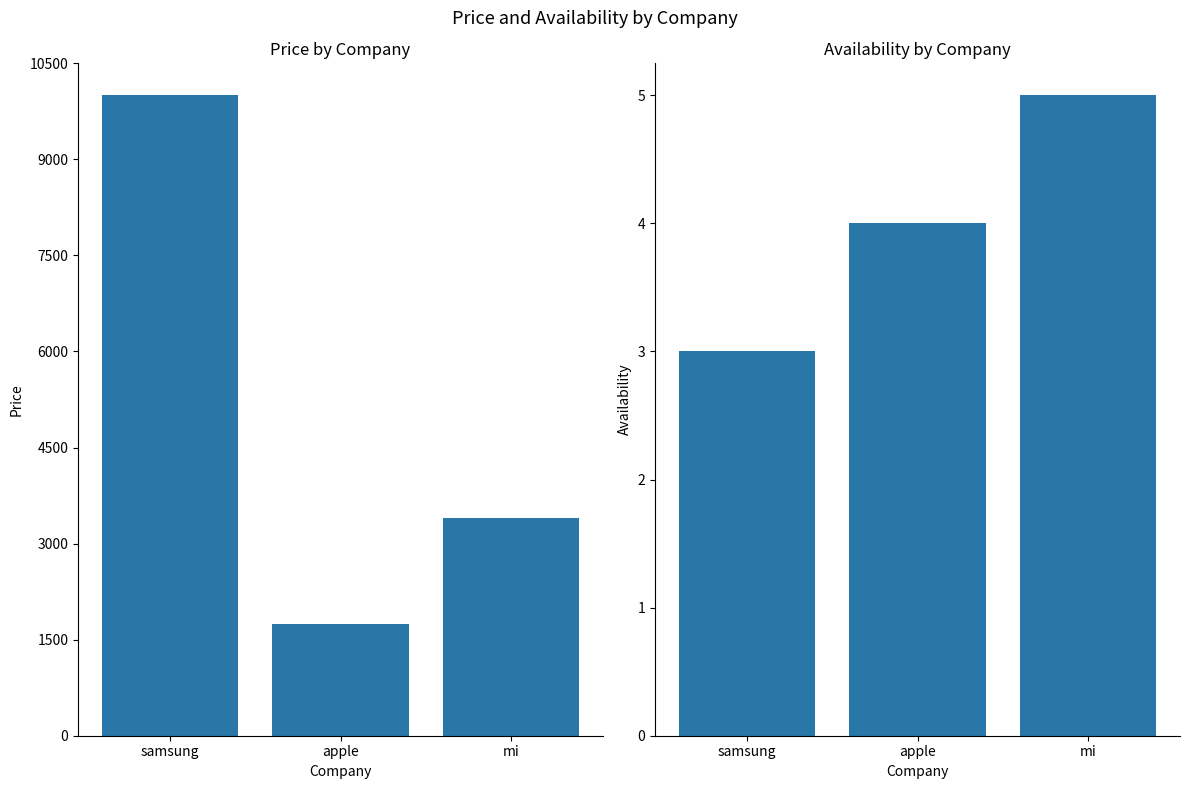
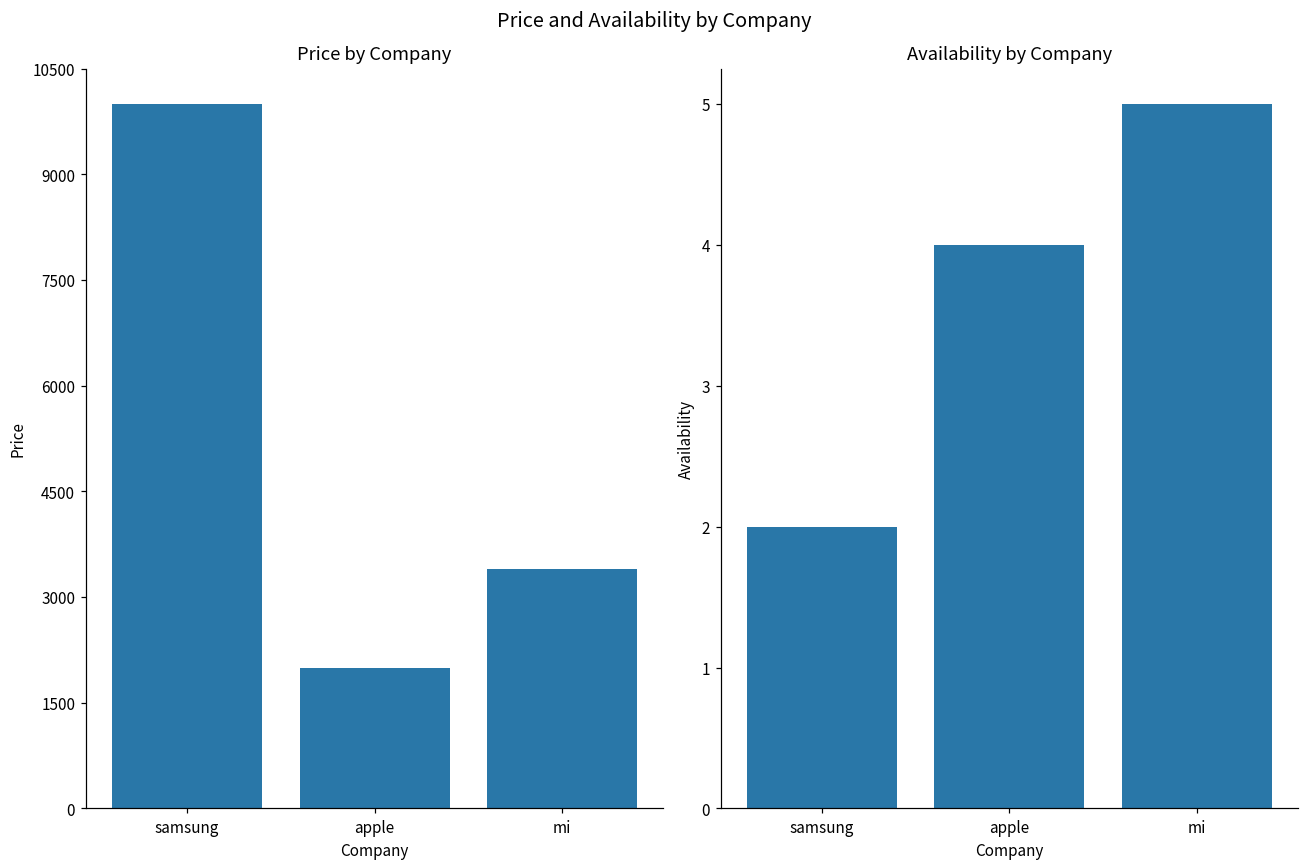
  {
    "Price by Company": {
      "samsung": 10000,
-     "apple": 1700,
+     "apple": 2000,
      "mi": 3400
    },
    "Availability by Company": {
-     "samsung": 3,
+     "samsung": 2,
      "apple": 4,
      "mi": 5
    }
  }
